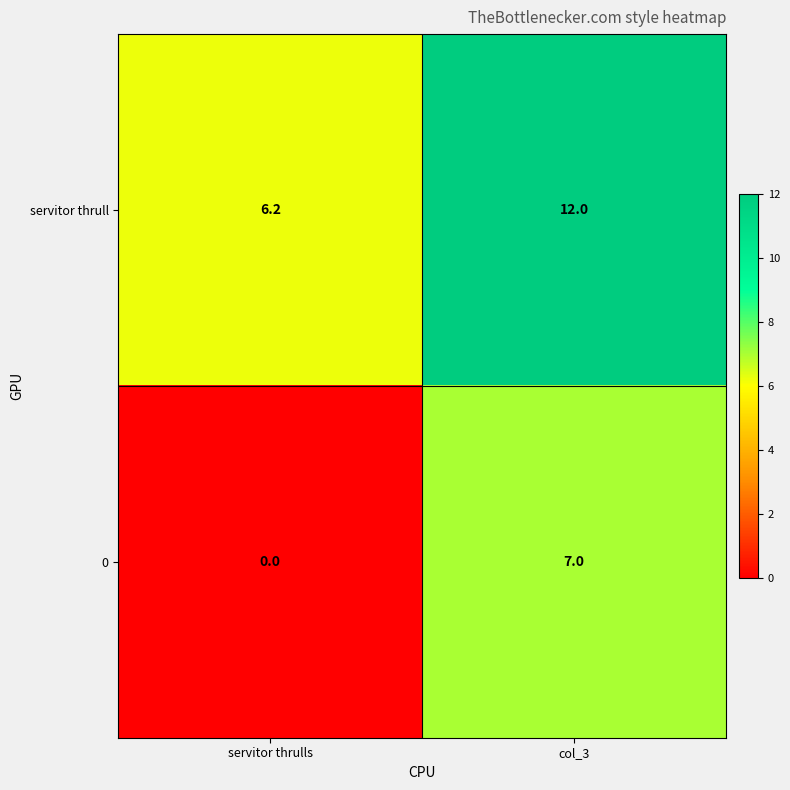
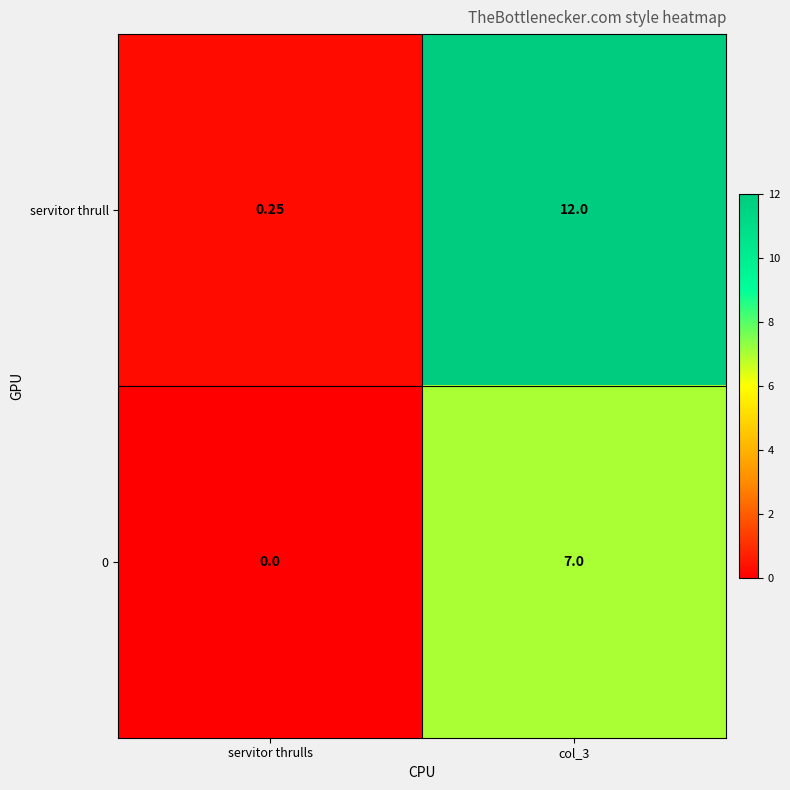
  {
    "servitor thrull": {
-     "servitor thrulls": 6.2,
+     "servitor thrulls": 0.25,
      "col_3": 12.0
    },
    "0": {
      "servitor thrulls": 0.0,
      "col_3": 7.0
    }
  }
